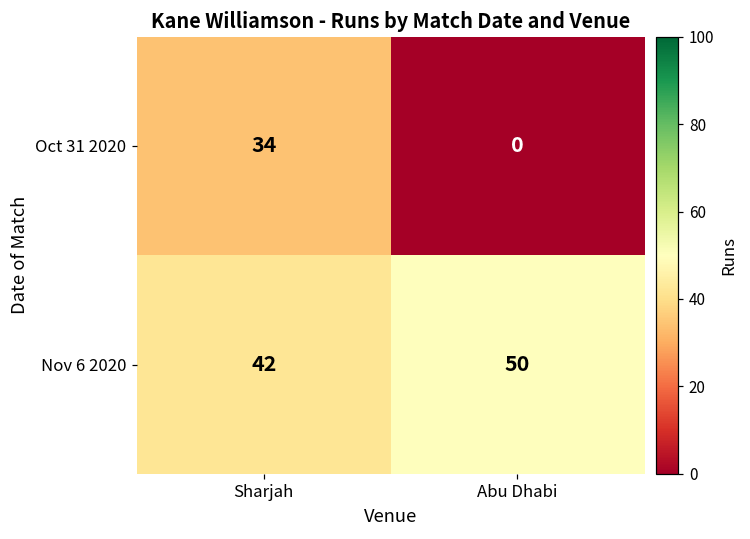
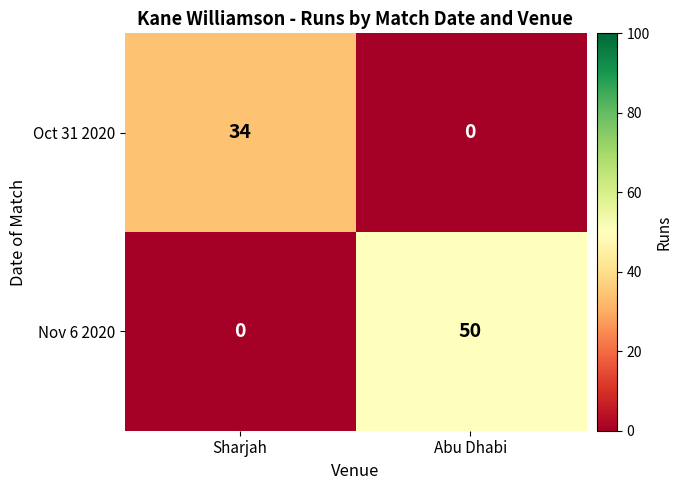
  {
    "Oct 31 2020": {
      "Sharjah": 34,
      "Abu Dhabi": 0
    },
    "Nov 6 2020": {
-     "Sharjah": 42,
+     "Sharjah": 0,
      "Abu Dhabi": 50
    }
  }
